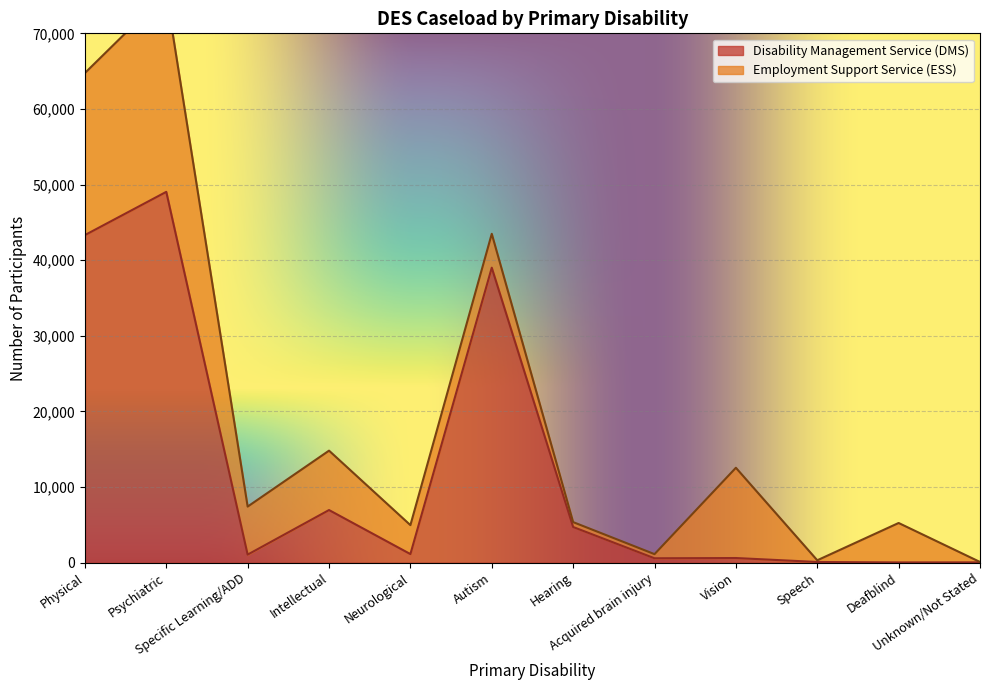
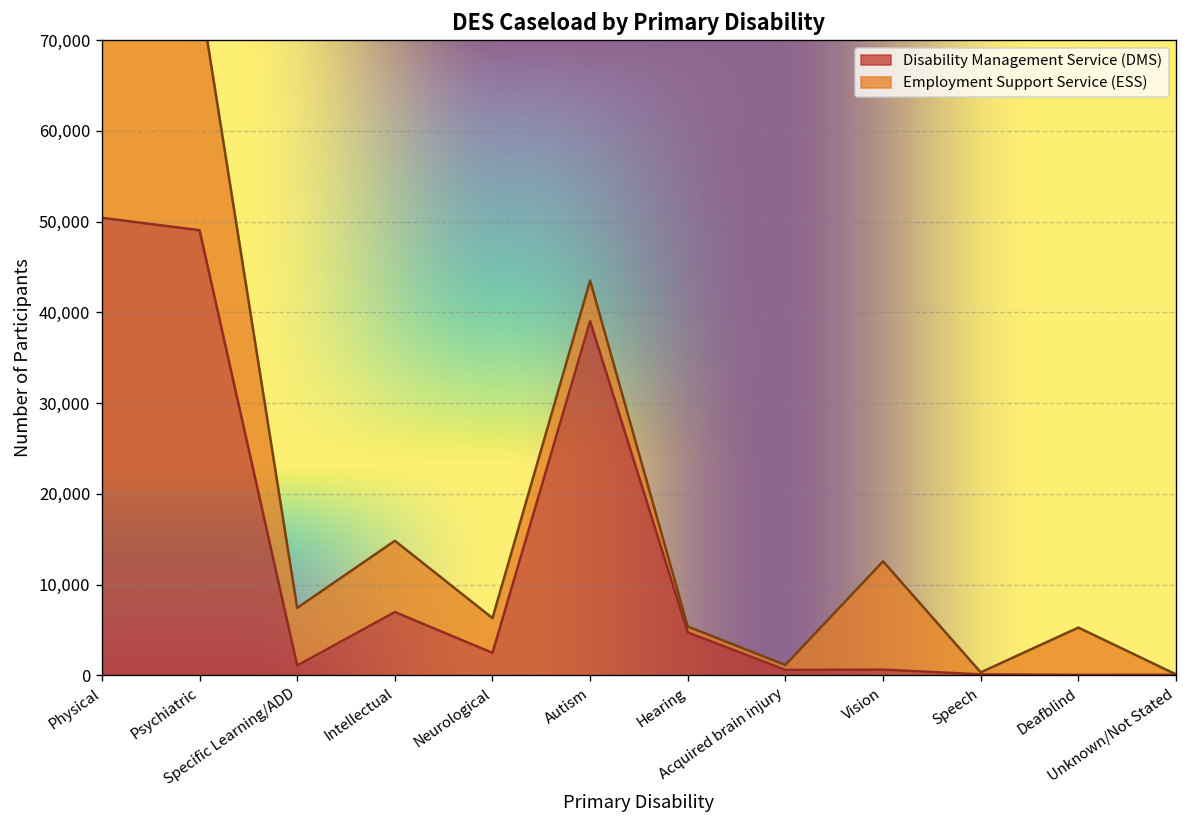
  {
    "Disability Management Service (DMS)": {
-     "Physical": "43,000",
+     "Physical": "50,000",
      "Psychiatric": "49,000",
      "Specific Learning/ADD": "1,000",
      "Intellectual": "7,000",
-     "Neurological": "1,000",
+     "Neurological": "2,000",
      "Autism": "39,000",
      "Hearing": "5,000",
      "Acquired brain injury": "1,000",
      "Vision": "1,000",
      "Deafblind": "0"
    },
    "Employment Support Service (ESS)": {
      "Specific Learning/ADD": "6,000",
      "Intellectual": "8,000",
      "Neurological": "4,000",
      "Autism": "4,000",
      "Hearing": "1,000",
      "Acquired brain injury": "1,000",
      "Vision": "12,000",
      "Deafblind": "5,000"
    }
  }
